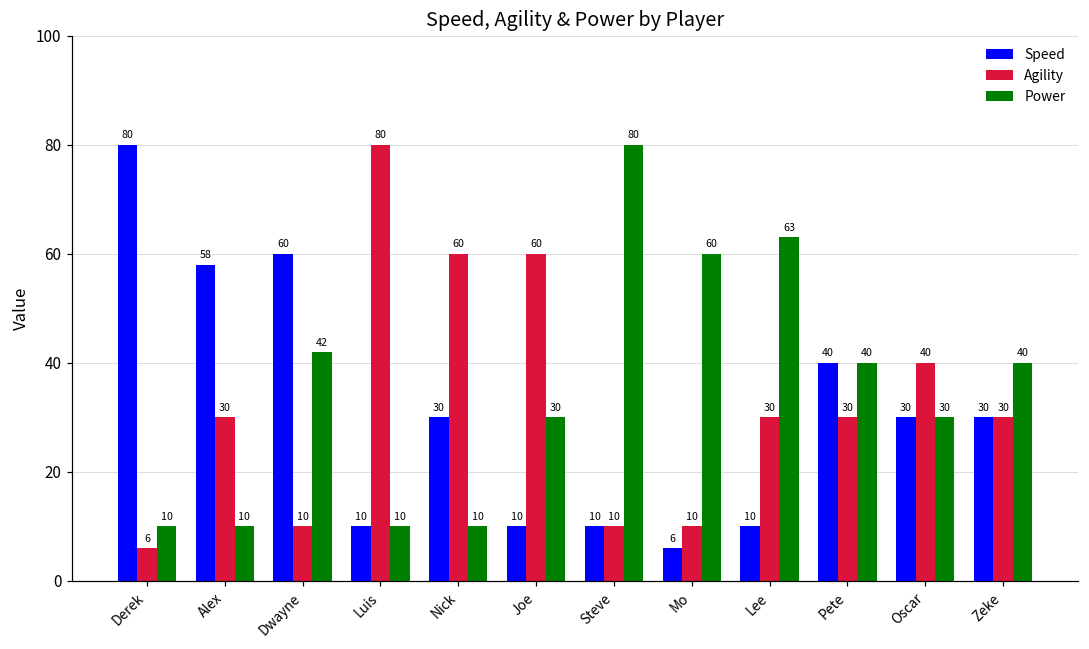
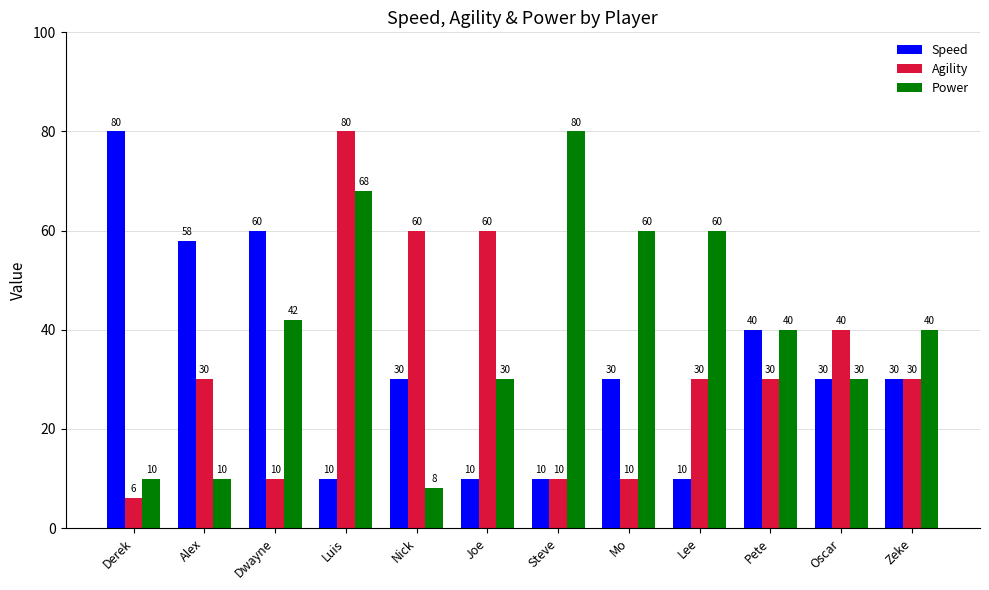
  {
    "Speed": {
      "Derek": 80,
      "Alex": 58,
      "Dwayne": 60,
      "Luis": 10,
      "Nick": 30,
      "Joe": 10,
      "Steve": 10,
-     "Mo": 6,
+     "Mo": 30,
      "Lee": 10,
      "Pete": 40,
      "Oscar": 30,
      "Zeke": 30
    },
    "Agility": {
      "Derek": 6,
      "Alex": 30,
      "Dwayne": 10,
      "Luis": 80,
      "Nick": 60,
      "Joe": 60,
      "Steve": 10,
      "Mo": 10,
      "Lee": 30,
      "Pete": 30,
      "Oscar": 40,
      "Zeke": 30
    },
    "Power": {
      "Derek": 10,
      "Alex": 10,
      "Dwayne": 42,
-     "Luis": 10,
-     "Nick": 10,
+     "Luis": 68,
+     "Nick": 8,
      "Joe": 30,
      "Steve": 80,
      "Mo": 60,
-     "Lee": 63,
+     "Lee": 60,
      "Pete": 40,
      "Oscar": 30,
      "Zeke": 40
    }
  }
